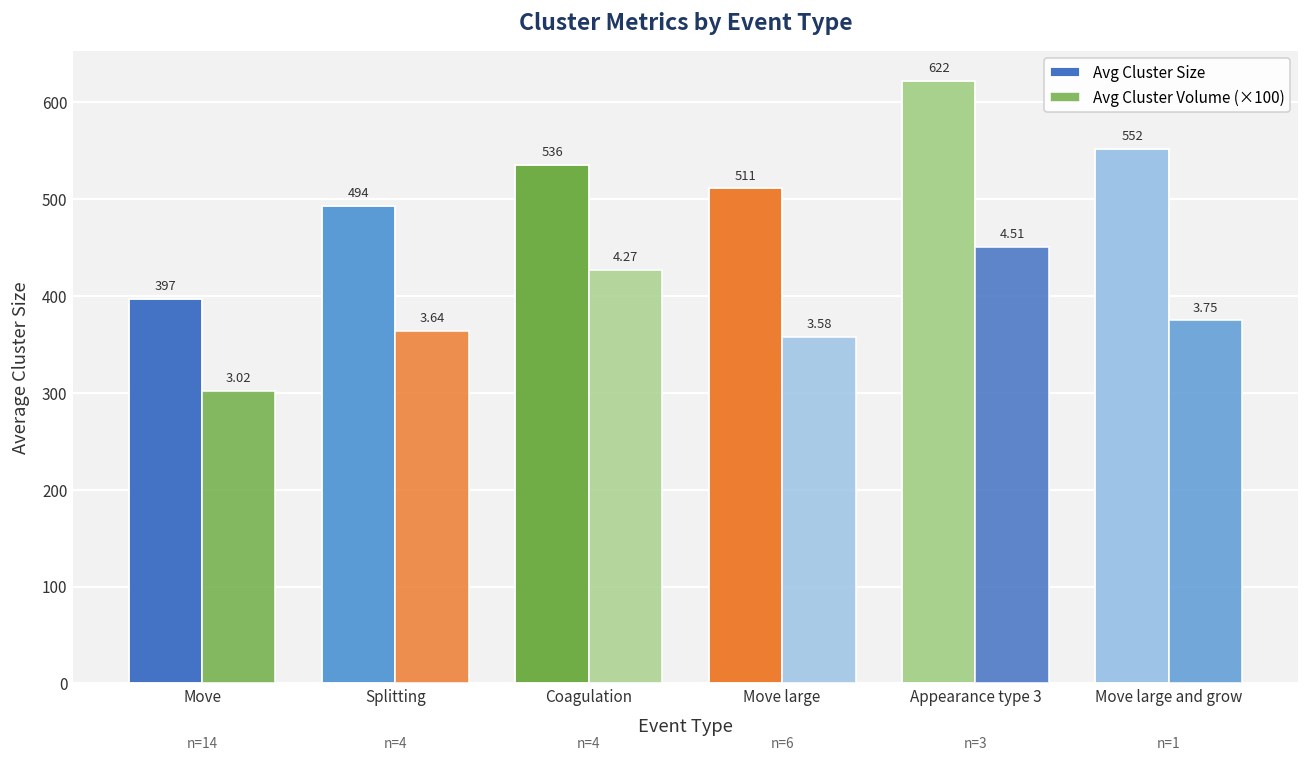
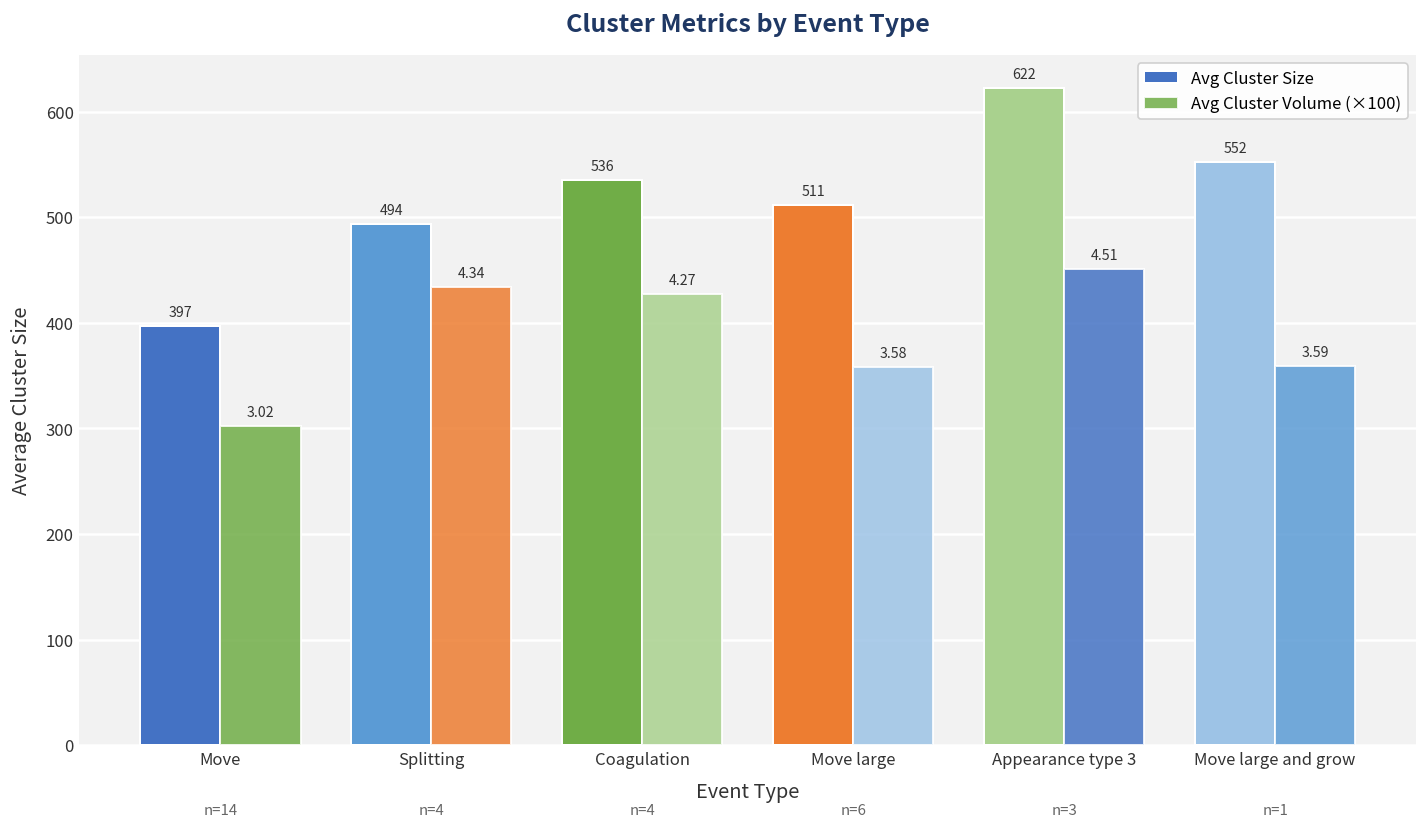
  {
    "Avg Cluster Size": {
      "Move": 397,
      "Splitting": 494,
      "Coagulation": 536,
      "Move large": 511,
      "Appearance type 3": 622,
      "Move large and grow": 552
    },
    "Avg Cluster Volume (×100)": {
-     "Splitting": 3.64,
-     "Move large and grow": 3.75
+     "Splitting": 4.34,
+     "Move large and grow": 3.59
    }
  }
